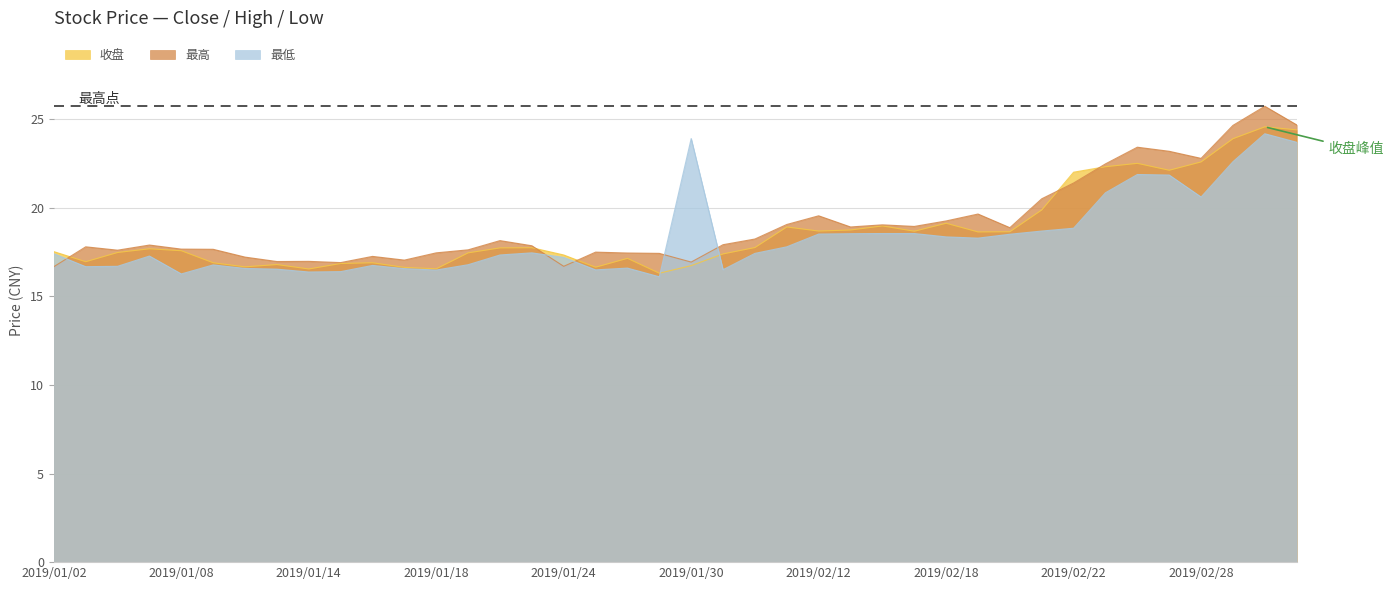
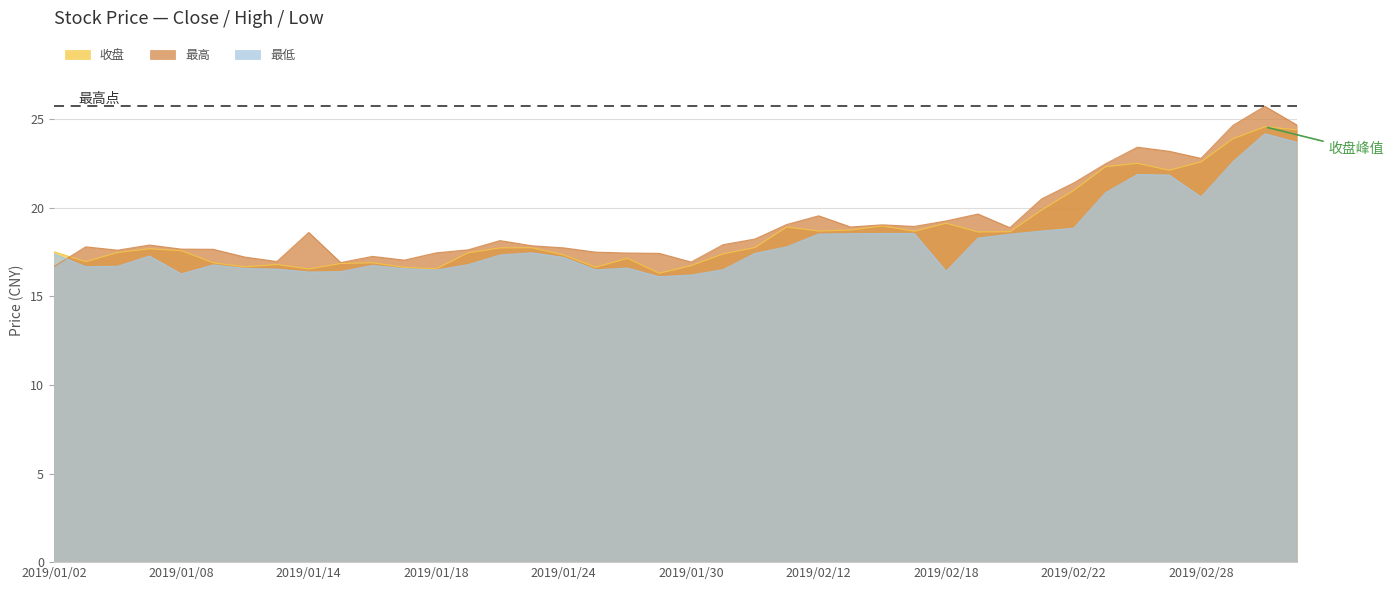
  {
    "收盘": {
      "2019/01/14": 16.5,
      "2019/01/30": 16.7,
      "2019/02/12": 18.7,
-     "2019/02/22": 22.0,
+     "2019/02/22": 21.0,
      "2019/02/28": 22.6
    },
    "最高": {
      "2019/01/02": 16.7,
-     "2019/01/14": 17.0,
+     "2019/01/14": 18.6,
      "2019/01/18": 17.5,
-     "2019/01/24": 16.7,
+     "2019/01/24": 17.7,
      "2019/01/30": 16.9,
      "2019/02/12": 19.5,
      "2019/02/22": 21.4,
      "2019/02/28": 22.8
    },
    "最低": {
      "2019/01/08": 16.3,
      "2019/01/14": 16.4,
-     "2019/01/30": 23.9,
+     "2019/01/30": 16.2,
      "2019/02/12": 18.5,
-     "2019/02/18": 18.4,
+     "2019/02/18": 16.4,
      "2019/02/22": 18.8,
      "2019/02/28": 20.6
    }
  }
